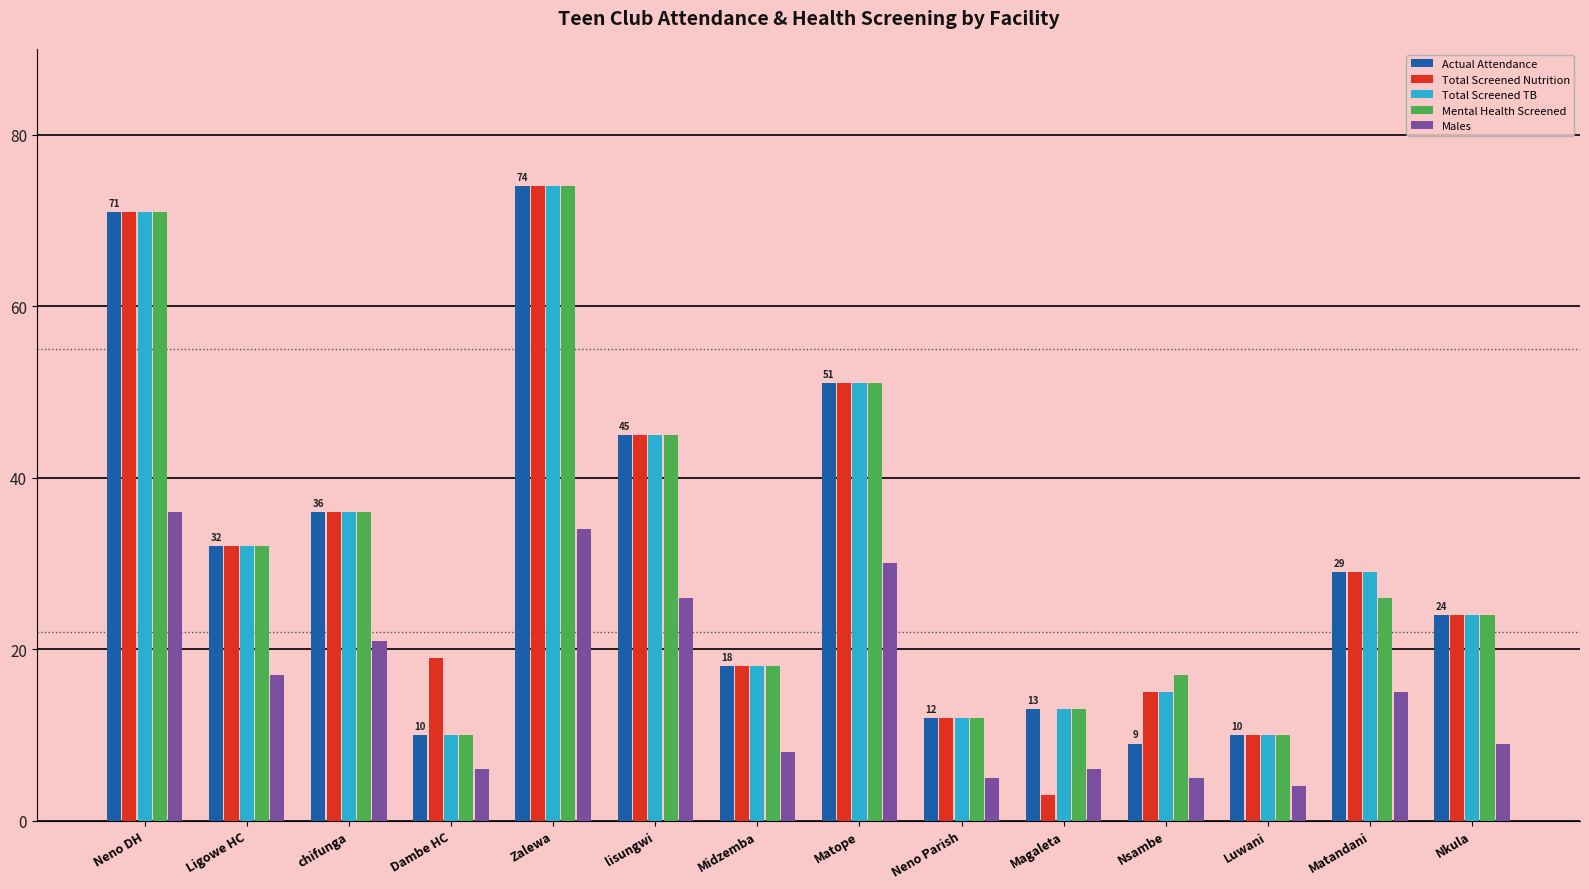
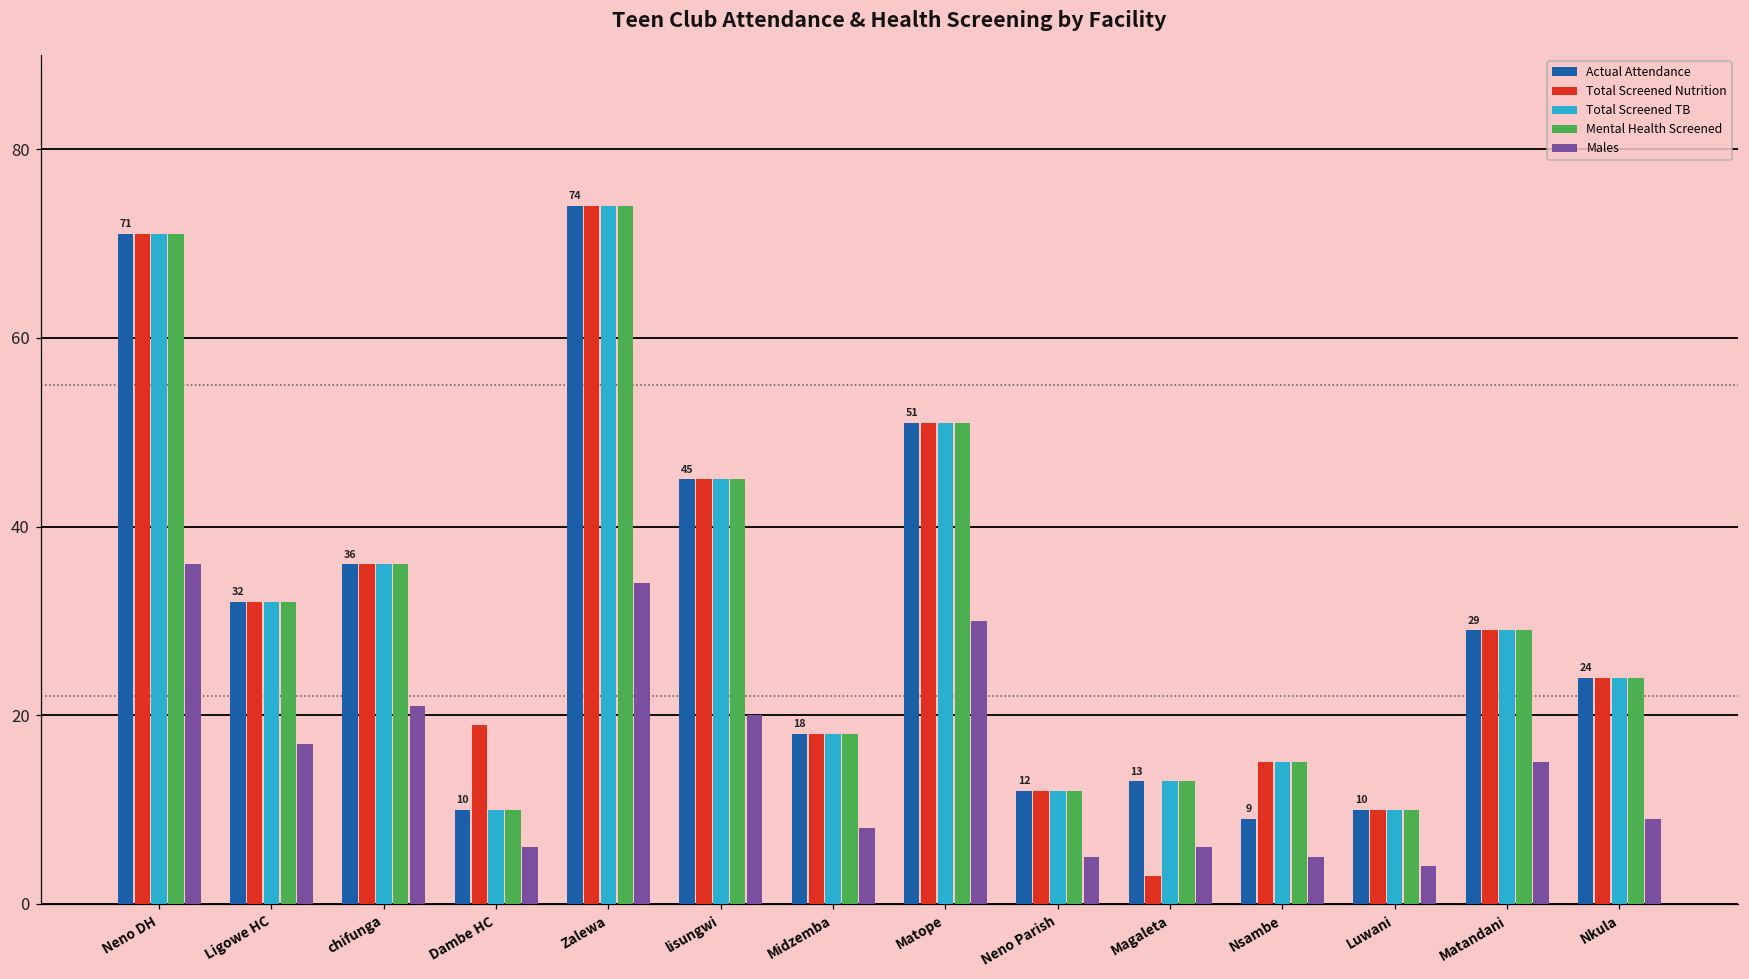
  {
    "Actual Attendance": {
      "Neno DH": 71,
      "Ligowe HC": 32,
      "chifunga": 36,
      "Dambe HC": 10,
      "Zalewa": 74,
      "lisungwi": 45,
      "Midzemba": 18,
      "Matope": 51,
      "Neno Parish": 12,
      "Magaleta": 13,
      "Nsambe": 9,
      "Luwani": 10,
      "Matandani": 29,
      "Nkula": 24
    },
    "Total Screened Nutrition": {
      "Dambe HC": 19,
      "Magaleta": 3,
      "Nsambe": 15
    },
    "Total Screened TB": {
      "Nsambe": 15
    },
    "Mental Health Screened": {
      "Neno DH": 71,
      "Ligowe HC": 32,
      "chifunga": 36,
      "Dambe HC": 10,
      "Zalewa": 74,
      "lisungwi": 45,
      "Midzemba": 18,
      "Matope": 51,
      "Neno Parish": 12,
      "Magaleta": 13,
-     "Nsambe": 17,
+     "Nsambe": 15,
      "Luwani": 10,
-     "Matandani": 26,
+     "Matandani": 29,
      "Nkula": 24
    },
    "Males": {
      "Neno DH": 36,
      "Ligowe HC": 17,
      "chifunga": 21,
      "Dambe HC": 6,
      "Zalewa": 34,
-     "lisungwi": 26,
+     "lisungwi": 20,
      "Midzemba": 8,
      "Matope": 30,
      "Neno Parish": 5,
      "Magaleta": 6,
      "Nsambe": 5,
      "Luwani": 4,
      "Matandani": 15,
      "Nkula": 9
    }
  }
